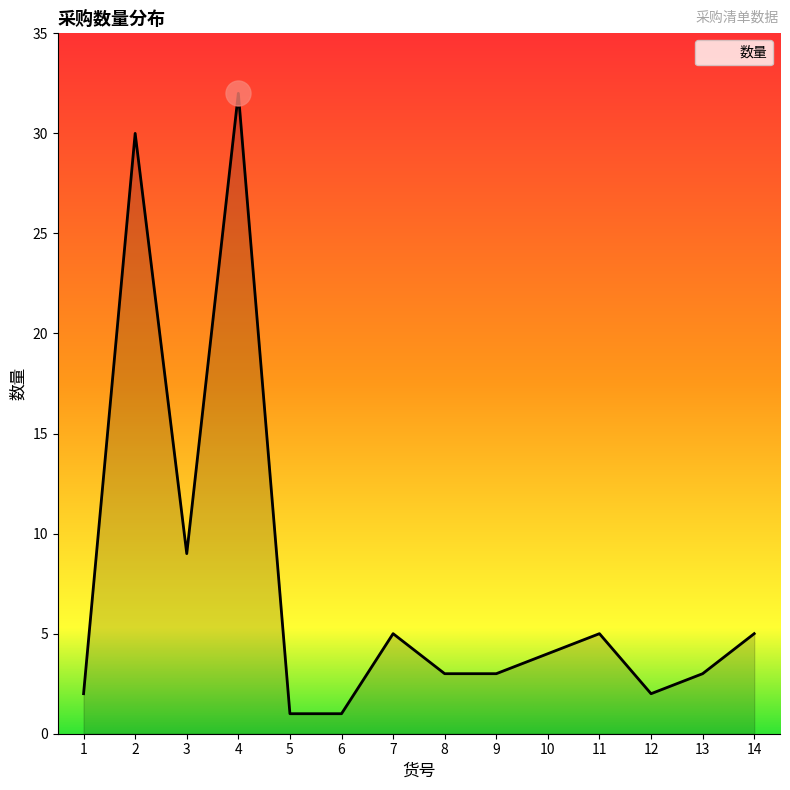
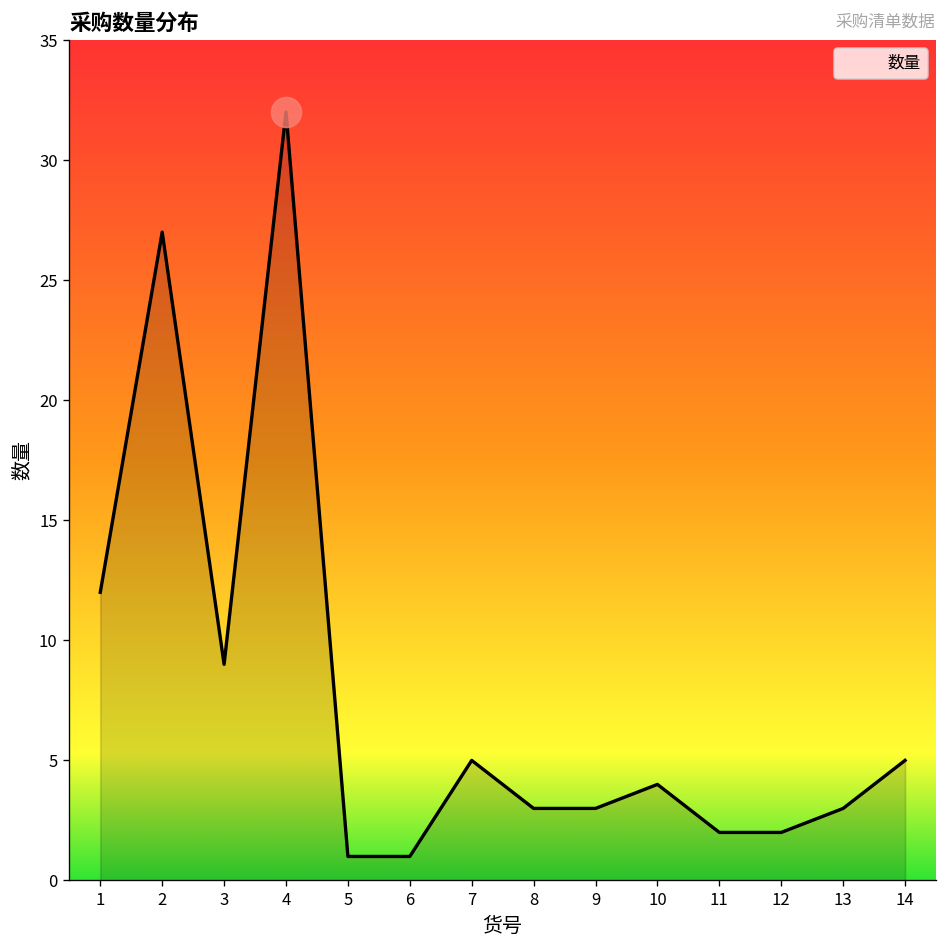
  {
    "数量": {
-     "1": 2,
-     "2": 30,
+     "1": 12,
+     "2": 27,
      "3": 9,
      "5": 1,
      "6": 1,
      "7": 5,
      "8": 3,
      "9": 3,
      "10": 4,
-     "11": 5,
+     "11": 2,
      "12": 2,
      "13": 3,
      "14": 5
    }
  }
